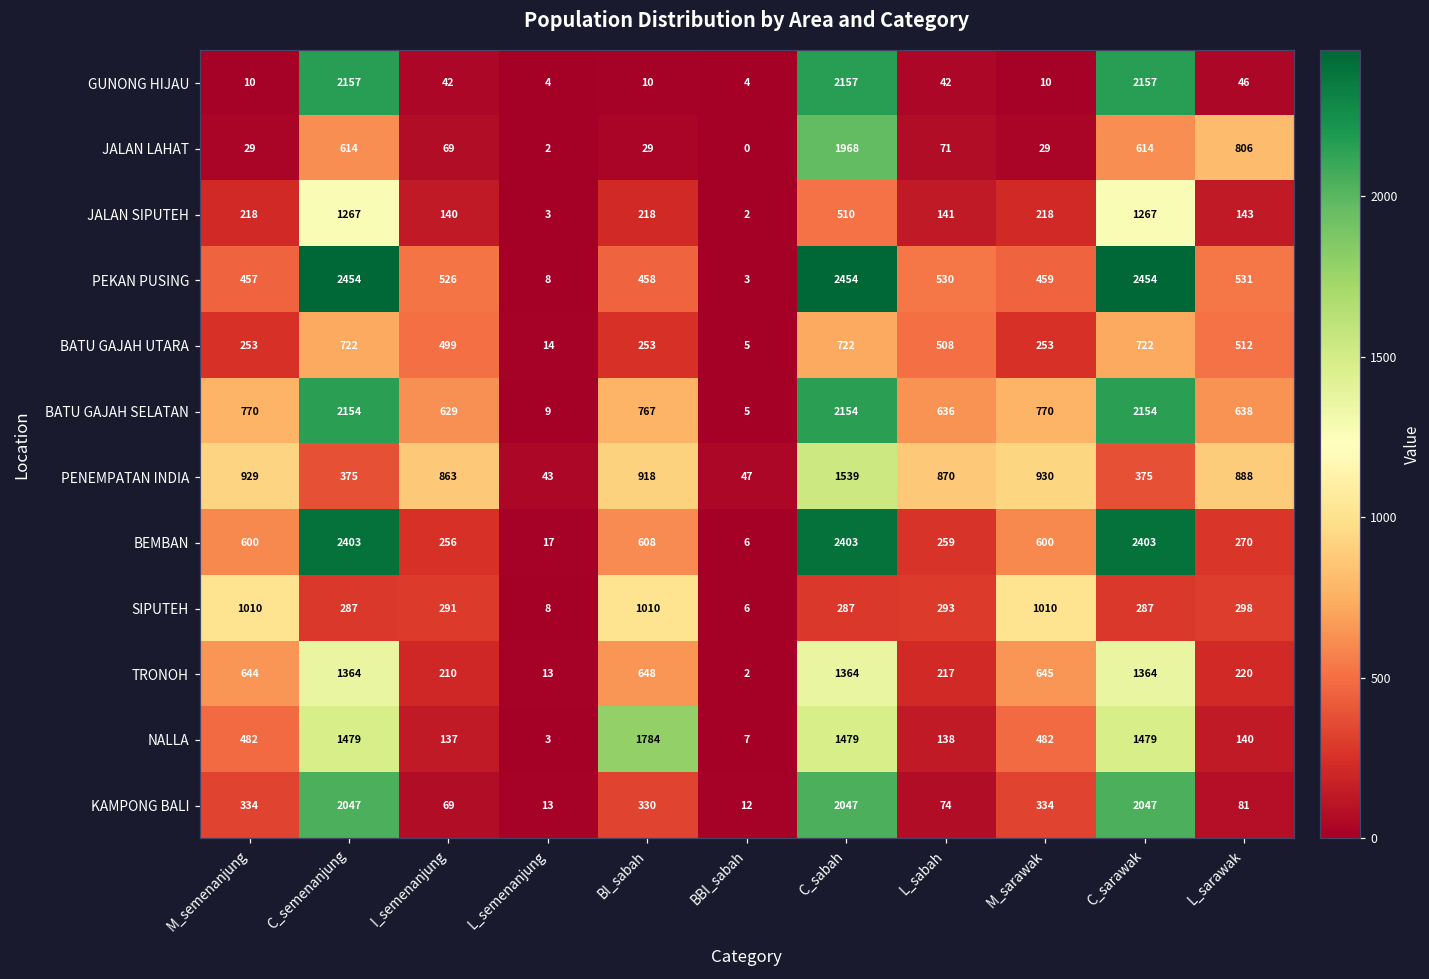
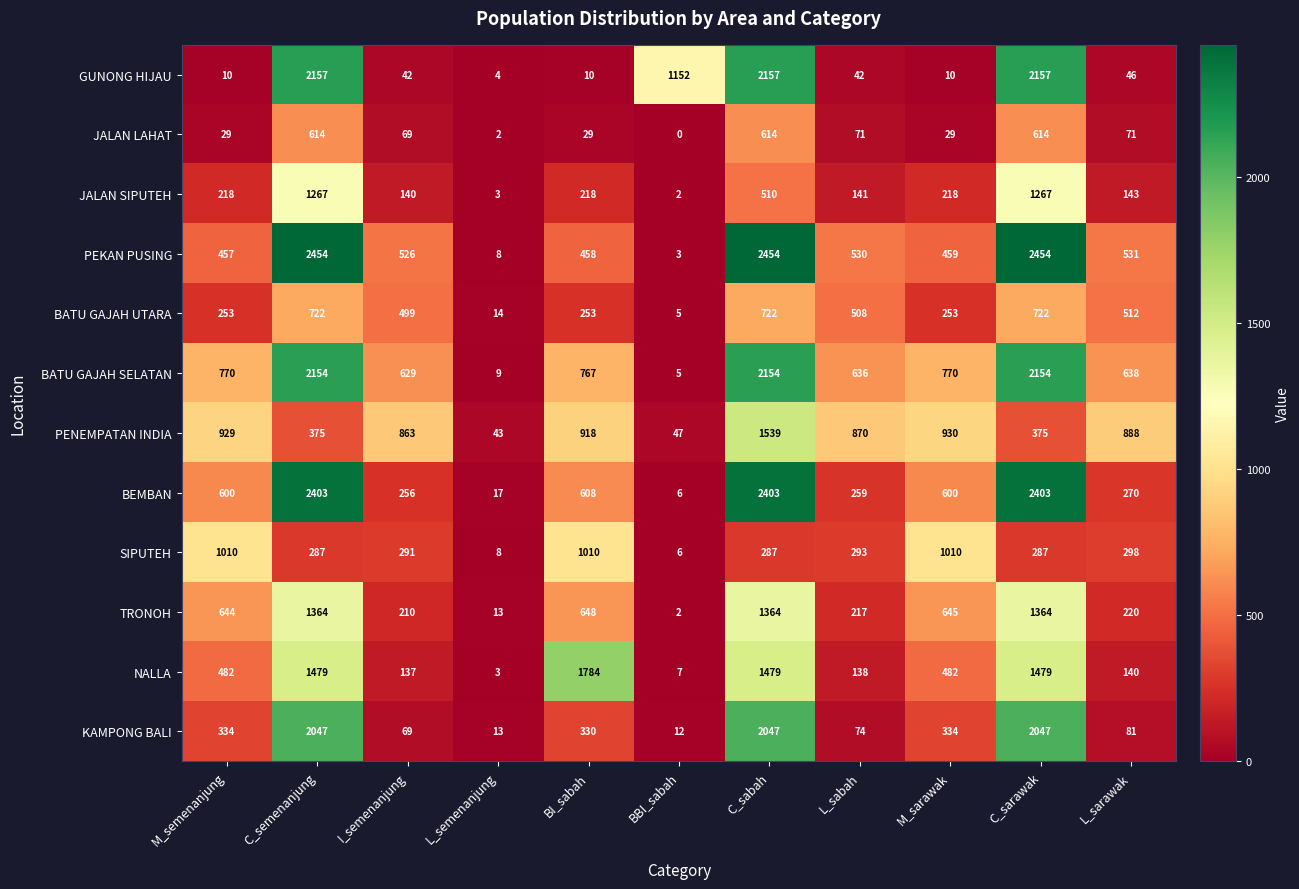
  {
    "GUNONG HIJAU": {
      "M_semenanjung": 10,
      "C_semenanjung": 2157,
      "I_semenanjung": 42,
      "L_semenanjung": 4,
      "BI_sabah": 10,
-     "BBI_sabah": 4,
+     "BBI_sabah": 1152,
      "C_sabah": 2157,
      "L_sabah": 42,
      "M_sarawak": 10,
      "C_sarawak": 2157,
      "L_sarawak": 46
    },
    "JALAN LAHAT": {
      "M_semenanjung": 29,
      "C_semenanjung": 614,
      "I_semenanjung": 69,
      "L_semenanjung": 2,
      "BI_sabah": 29,
      "BBI_sabah": 0,
-     "C_sabah": 1968,
+     "C_sabah": 614,
      "L_sabah": 71,
      "M_sarawak": 29,
      "C_sarawak": 614,
-     "L_sarawak": 806
+     "L_sarawak": 71
    },
    "JALAN SIPUTEH": {
      "M_semenanjung": 218,
      "C_semenanjung": 1267,
      "I_semenanjung": 140,
      "L_semenanjung": 3,
      "BI_sabah": 218,
      "BBI_sabah": 2,
      "C_sabah": 510,
      "L_sabah": 141,
      "M_sarawak": 218,
      "C_sarawak": 1267,
      "L_sarawak": 143
    },
    "PEKAN PUSING": {
      "M_semenanjung": 457,
      "C_semenanjung": 2454,
      "I_semenanjung": 526,
      "L_semenanjung": 8,
      "BI_sabah": 458,
      "BBI_sabah": 3,
      "C_sabah": 2454,
      "L_sabah": 530,
      "M_sarawak": 459,
      "C_sarawak": 2454,
      "L_sarawak": 531
    },
    "BATU GAJAH UTARA": {
      "M_semenanjung": 253,
      "C_semenanjung": 722,
      "I_semenanjung": 499,
      "L_semenanjung": 14,
      "BI_sabah": 253,
      "BBI_sabah": 5,
      "C_sabah": 722,
      "L_sabah": 508,
      "M_sarawak": 253,
      "C_sarawak": 722,
      "L_sarawak": 512
    },
    "BATU GAJAH SELATAN": {
      "M_semenanjung": 770,
      "C_semenanjung": 2154,
      "I_semenanjung": 629,
      "L_semenanjung": 9,
      "BI_sabah": 767,
      "BBI_sabah": 5,
      "C_sabah": 2154,
      "L_sabah": 636,
      "M_sarawak": 770,
      "C_sarawak": 2154,
      "L_sarawak": 638
    },
    "PENEMPATAN INDIA": {
      "M_semenanjung": 929,
      "C_semenanjung": 375,
      "I_semenanjung": 863,
      "L_semenanjung": 43,
      "BI_sabah": 918,
      "BBI_sabah": 47,
      "C_sabah": 1539,
      "L_sabah": 870,
      "M_sarawak": 930,
      "C_sarawak": 375,
      "L_sarawak": 888
    },
    "BEMBAN": {
      "M_semenanjung": 600,
      "C_semenanjung": 2403,
      "I_semenanjung": 256,
      "L_semenanjung": 17,
      "BI_sabah": 608,
      "BBI_sabah": 6,
      "C_sabah": 2403,
      "L_sabah": 259,
      "M_sarawak": 600,
      "C_sarawak": 2403,
      "L_sarawak": 270
    },
    "SIPUTEH": {
      "M_semenanjung": 1010,
      "C_semenanjung": 287,
      "I_semenanjung": 291,
      "L_semenanjung": 8,
      "BI_sabah": 1010,
      "BBI_sabah": 6,
      "C_sabah": 287,
      "L_sabah": 293,
      "M_sarawak": 1010,
      "C_sarawak": 287,
      "L_sarawak": 298
    },
    "TRONOH": {
      "M_semenanjung": 644,
      "C_semenanjung": 1364,
      "I_semenanjung": 210,
      "L_semenanjung": 13,
      "BI_sabah": 648,
      "BBI_sabah": 2,
      "C_sabah": 1364,
      "L_sabah": 217,
      "M_sarawak": 645,
      "C_sarawak": 1364,
      "L_sarawak": 220
    },
    "NALLA": {
      "M_semenanjung": 482,
      "C_semenanjung": 1479,
      "I_semenanjung": 137,
      "L_semenanjung": 3,
      "BI_sabah": 1784,
      "BBI_sabah": 7,
      "C_sabah": 1479,
      "L_sabah": 138,
      "M_sarawak": 482,
      "C_sarawak": 1479,
      "L_sarawak": 140
    },
    "KAMPONG BALI": {
      "M_semenanjung": 334,
      "C_semenanjung": 2047,
      "I_semenanjung": 69,
      "L_semenanjung": 13,
      "BI_sabah": 330,
      "BBI_sabah": 12,
      "C_sabah": 2047,
      "L_sabah": 74,
      "M_sarawak": 334,
      "C_sarawak": 2047,
      "L_sarawak": 81
    }
  }
